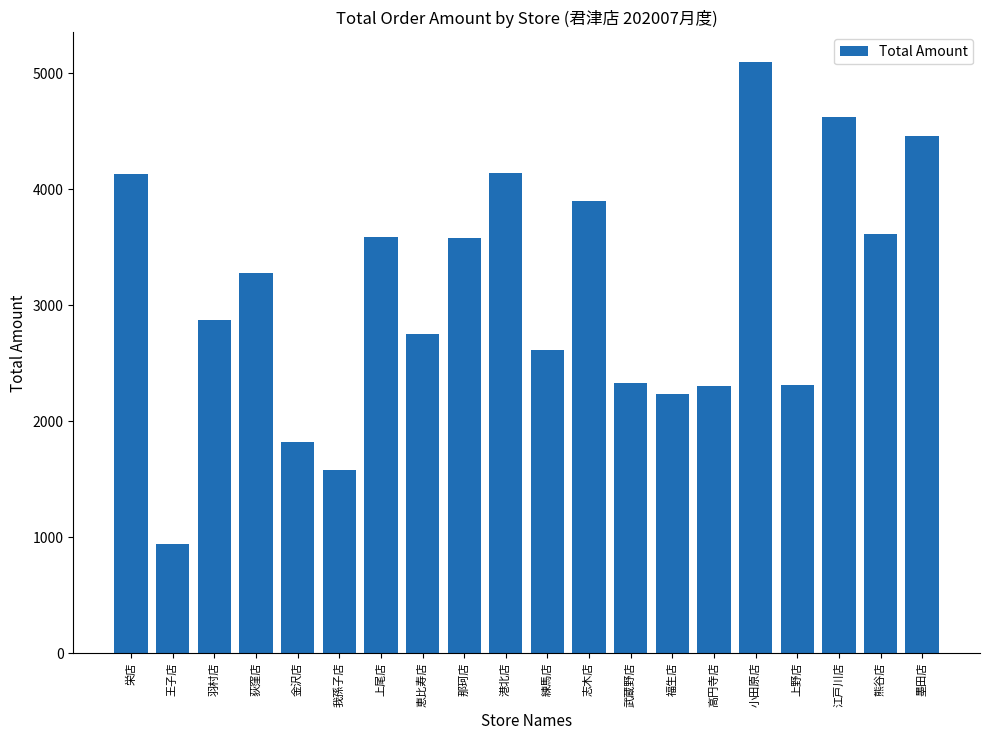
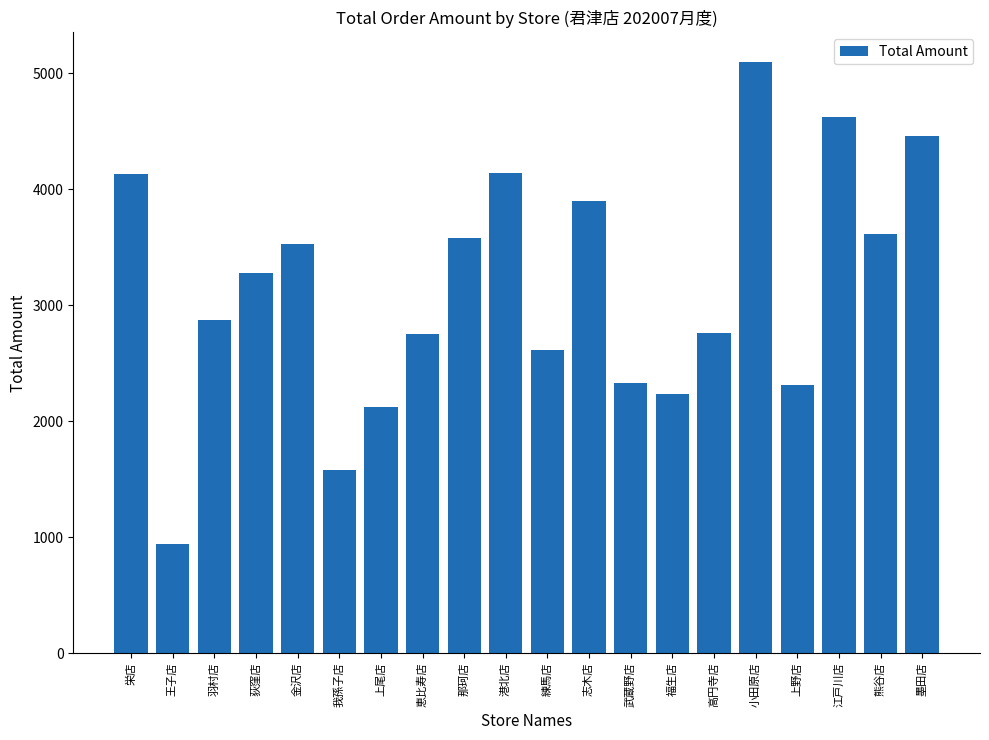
  {
    "栄店": 4130,
    "王子店": 940,
    "羽村店": 2880,
    "荻窪店": 3280,
-   "金沢店": 1830,
+   "金沢店": 3530,
    "我孫子店": 1580,
-   "上尾店": 3590,
+   "上尾店": 2120,
    "恵比寿店": 2750,
    "那珂店": 3580,
    "港北店": 4140,
    "練馬店": 2620,
    "志木店": 3900,
    "武蔵野店": 2330,
    "福生店": 2240,
-   "高円寺店": 2310,
+   "高円寺店": 2760,
    "小田原店": 5100,
    "上野店": 2310,
    "江戸川店": 4620,
    "熊谷店": 3620,
    "墨田店": 4460
  }
